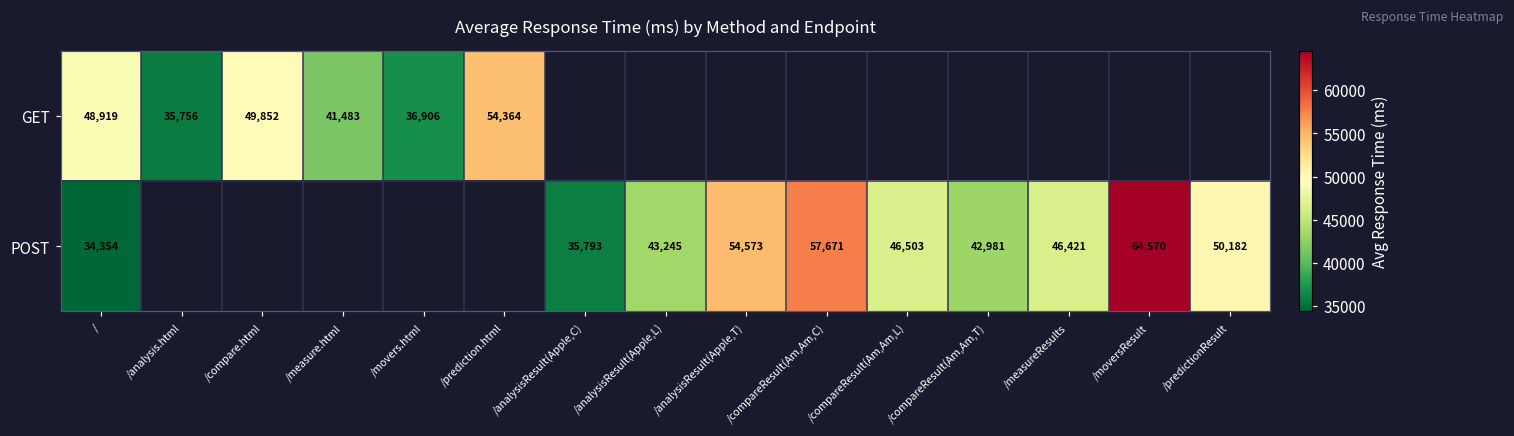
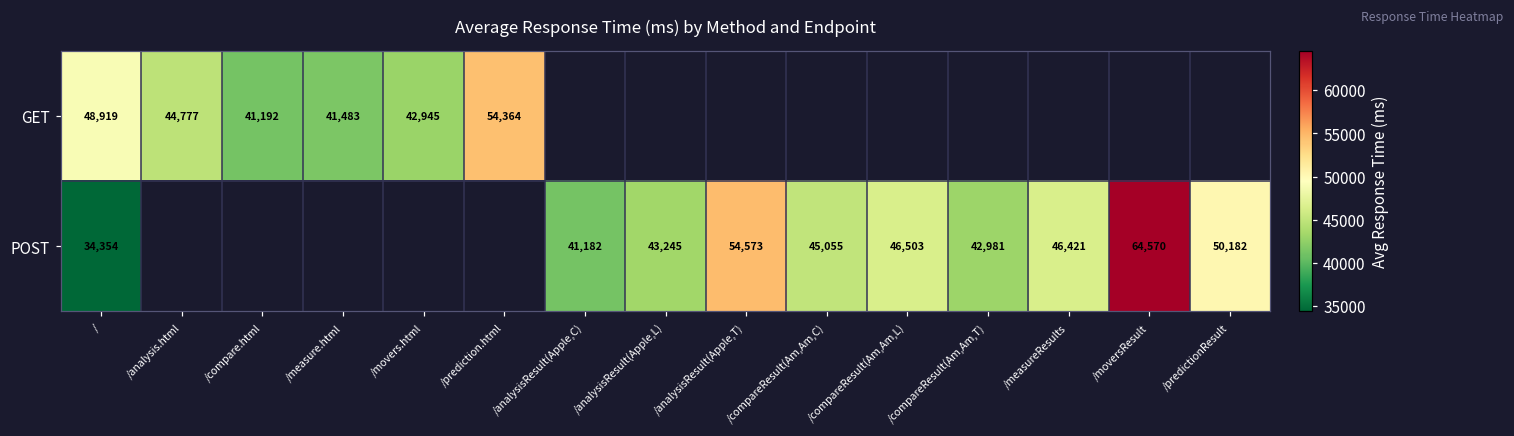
  {
    "GET": {
      "/": "48,919",
-     "/analysis.html": "35,756",
-     "/compare.html": "49,852",
+     "/analysis.html": "44,777",
+     "/compare.html": "41,192",
      "/measure.html": "41,483",
-     "/movers.html": "36,906",
+     "/movers.html": "42,945",
      "/prediction.html": "54,364"
    },
    "POST": {
      "/": "34,354",
-     "/analysisResult(Apple,C)": "35,793",
+     "/analysisResult(Apple,C)": "41,182",
      "/analysisResult(Apple,L)": "43,245",
      "/analysisResult(Apple,T)": "54,573",
-     "/compareResult(Am,Am,C)": "57,671",
+     "/compareResult(Am,Am,C)": "45,055",
      "/compareResult(Am,Am,L)": "46,503",
      "/compareResult(Am,Am,T)": "42,981",
      "/measureResults": "46,421",
      "/moversResult": "64,570",
      "/predictionResult": "50,182"
    }
  }
